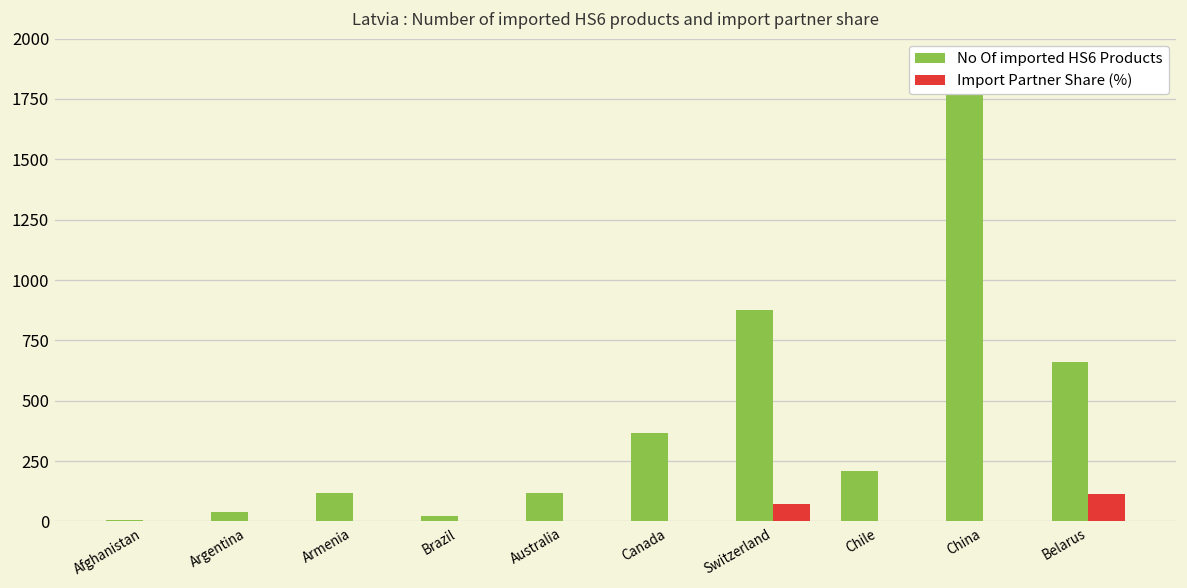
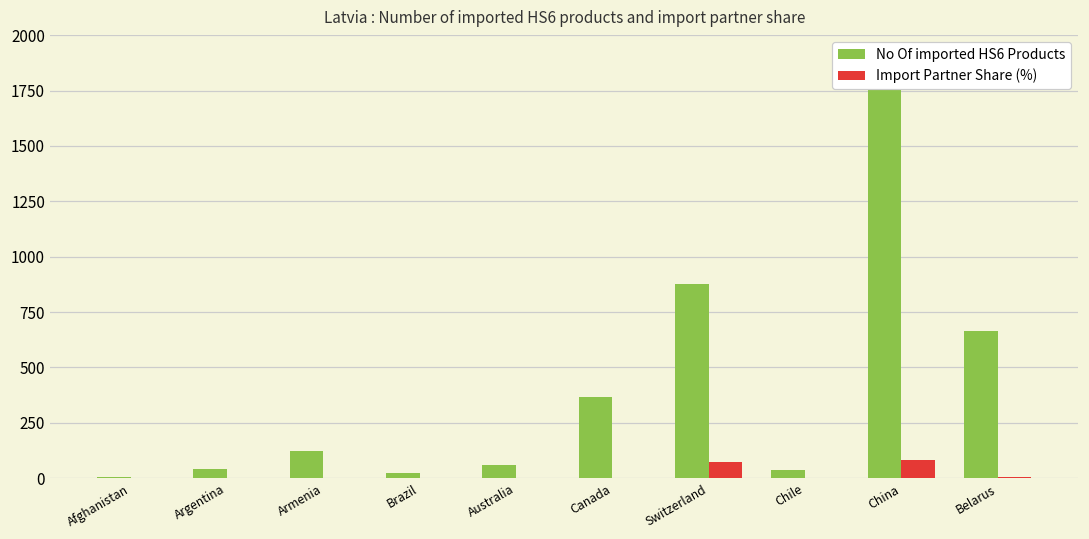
  {
    "No Of imported HS6 Products": {
      "Argentina": 40,
      "Armenia": 120,
      "Brazil": 20,
-     "Australia": 120,
+     "Australia": 60,
      "Canada": 370,
      "Switzerland": 880,
-     "Chile": 210,
+     "Chile": 40,
      "Belarus": 660
    },
    "Import Partner Share (%)": {
      "Afghanistan": 0,
      "Armenia": 0,
      "Switzerland": 70,
-     "China": 0,
-     "Belarus": 120
+     "China": 80,
+     "Belarus": 0
    }
  }
